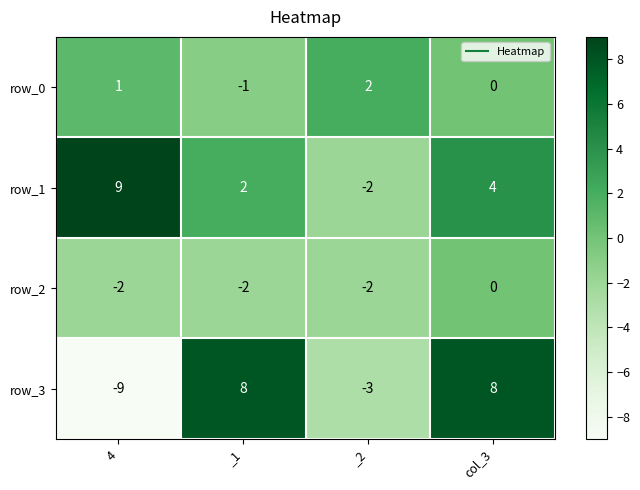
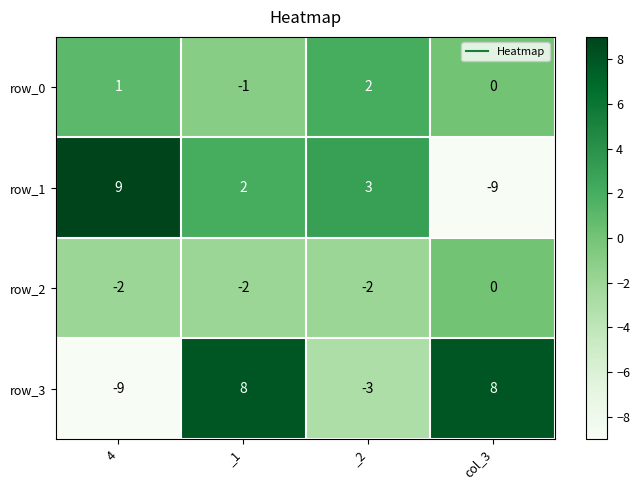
  {
    "row_0": {
      "4": 1,
      "_1": -1,
      "_2": 2,
      "col_3": 0
    },
    "row_1": {
      "4": 9,
      "_1": 2,
-     "_2": -2,
-     "col_3": 4
+     "_2": 3,
+     "col_3": -9
    },
    "row_2": {
      "4": -2,
      "_1": -2,
      "_2": -2,
      "col_3": 0
    },
    "row_3": {
      "4": -9,
      "_1": 8,
      "_2": -3,
      "col_3": 8
    }
  }
